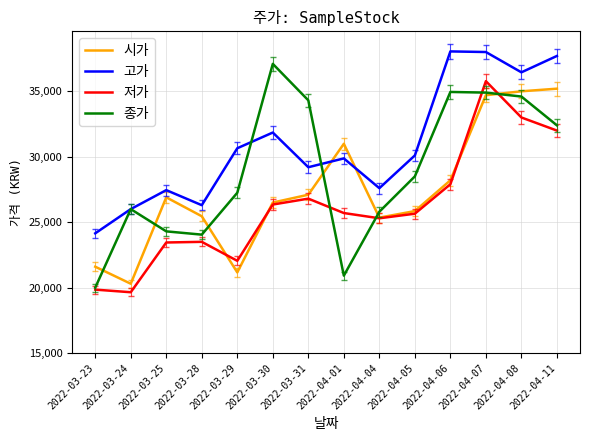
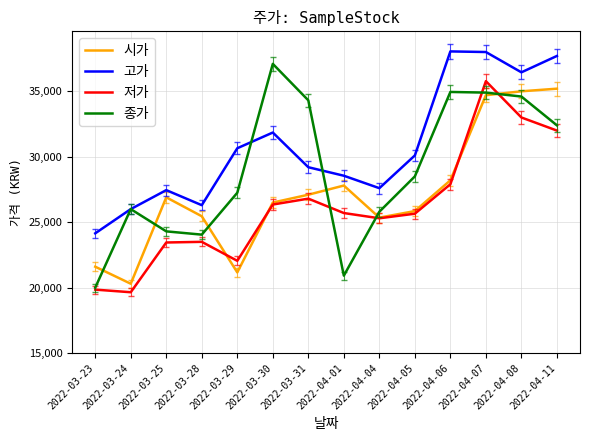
  {
    "시가": {
      "2022-03-23": "21,600",
      "2022-03-24": "20,300",
      "2022-03-28": "25,500",
      "2022-03-29": "21,200",
-     "2022-04-01": "31,000",
+     "2022-04-01": "27,800",
      "2022-04-07": "34,700",
      "2022-04-11": "35,200"
    },
    "고가": {
      "2022-03-23": "24,200",
      "2022-03-28": "26,300",
      "2022-03-29": "30,700",
      "2022-03-30": "31,900",
      "2022-03-31": "29,200",
-     "2022-04-01": "29,900",
+     "2022-04-01": "28,600",
      "2022-04-04": "27,600",
      "2022-04-05": "30,100",
      "2022-04-06": "38,000",
      "2022-04-07": "38,000",
      "2022-04-08": "36,500",
      "2022-04-11": "37,700"
    },
    "저가": {
      "2022-03-24": "19,700",
      "2022-03-25": "23,500",
      "2022-03-29": "22,100",
      "2022-04-01": "25,700",
      "2022-04-07": "35,800",
      "2022-04-08": "33,000"
    },
    "종가": {
      "2022-03-25": "24,300",
      "2022-03-28": "24,100",
      "2022-03-29": "27,300",
      "2022-03-30": "37,100",
      "2022-03-31": "34,300",
      "2022-04-01": "20,900",
      "2022-04-05": "28,500",
      "2022-04-06": "35,000",
      "2022-04-07": "34,900"
    }
  }
